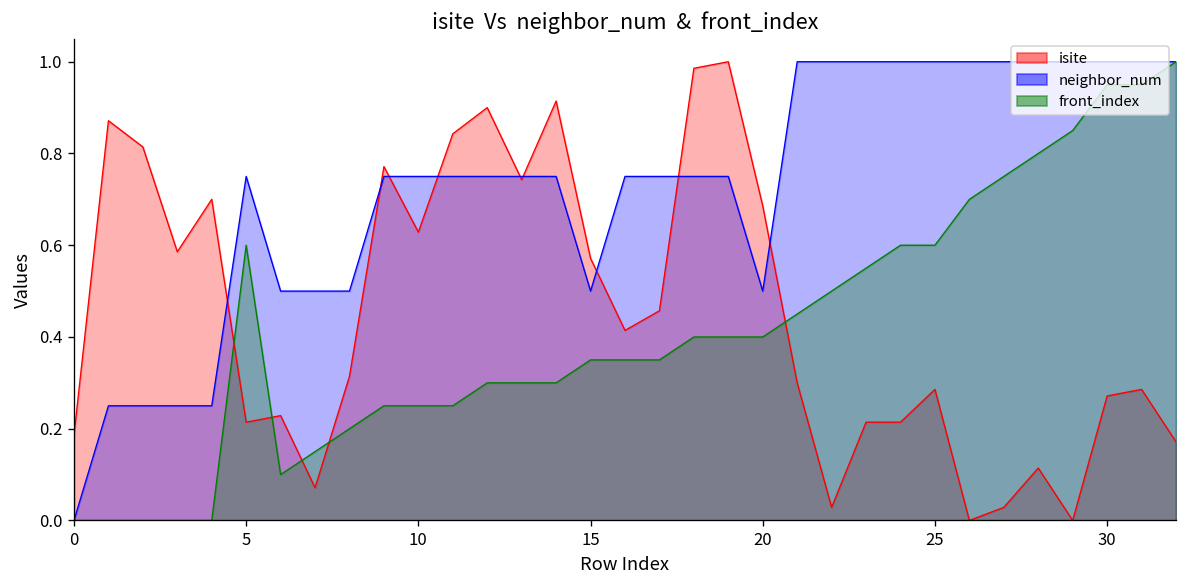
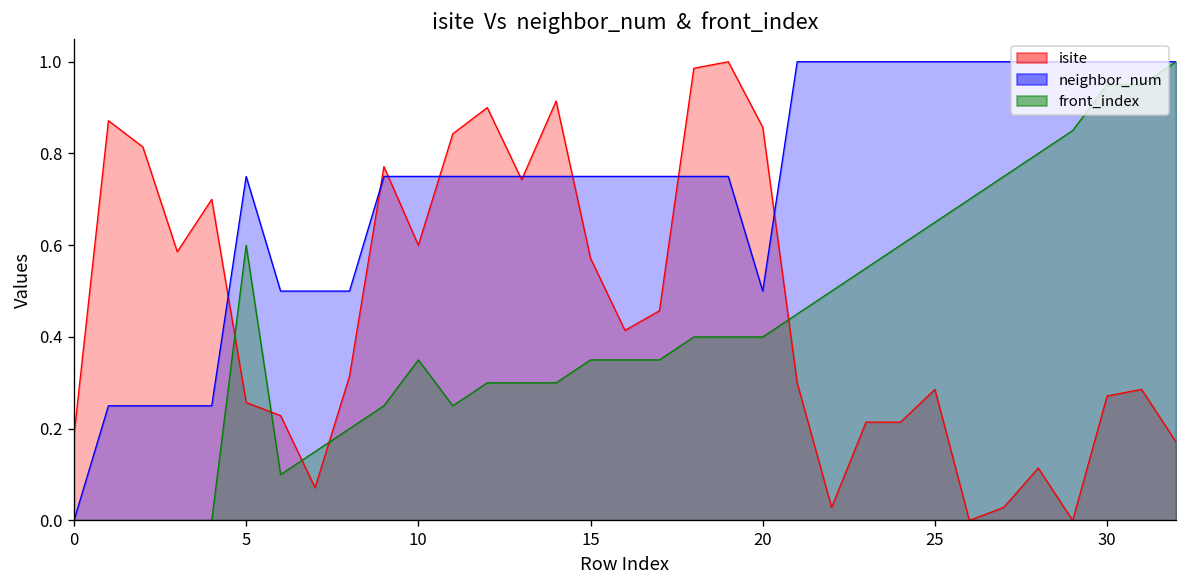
  {
    "isite": {
      "0": 0.19,
-     "5": 0.21,
-     "10": 0.63,
+     "5": 0.26,
+     "10": 0.60,
      "15": 0.57,
-     "20": 0.69,
+     "20": 0.86,
      "25": 0.29,
      "30": 0.27
    },
    "neighbor_num": {
      "5": 0.75,
      "10": 0.75,
-     "15": 0.50,
+     "15": 0.75,
      "20": 0.50,
      "25": 1.00
    },
    "front_index": {
      "5": 0.60,
-     "10": 0.25,
+     "10": 0.35,
      "15": 0.35,
      "20": 0.40,
-     "25": 0.60
+     "25": 0.65
    }
  }
